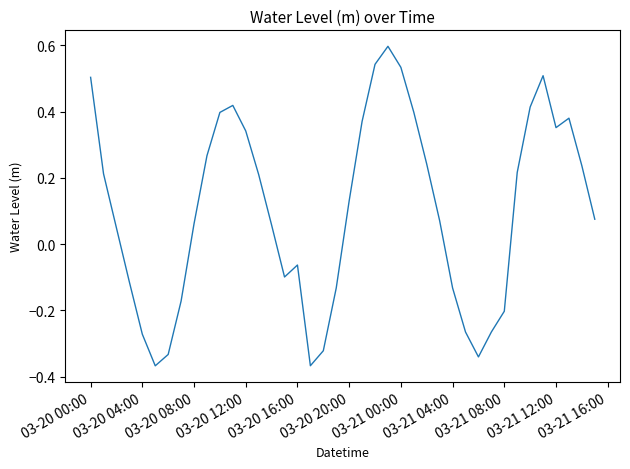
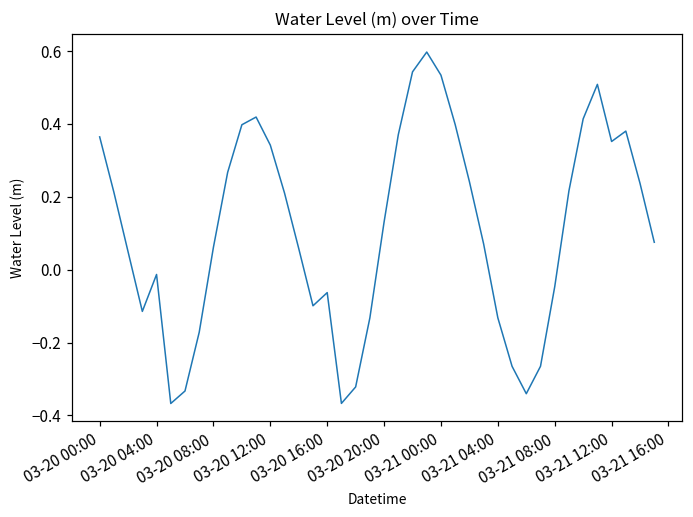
  {
-   "03-20 00:00": 0.50,
-   "03-20 04:00": -0.27,
+   "03-20 00:00": 0.36,
+   "03-20 04:00": -0.01,
    "03-20 08:00": 0.06,
    "03-20 12:00": 0.34,
    "03-20 16:00": -0.06,
    "03-20 20:00": 0.13,
    "03-21 00:00": 0.53,
    "03-21 04:00": -0.13,
-   "03-21 08:00": -0.20,
+   "03-21 08:00": -0.05,
    "03-21 12:00": 0.35
  }
